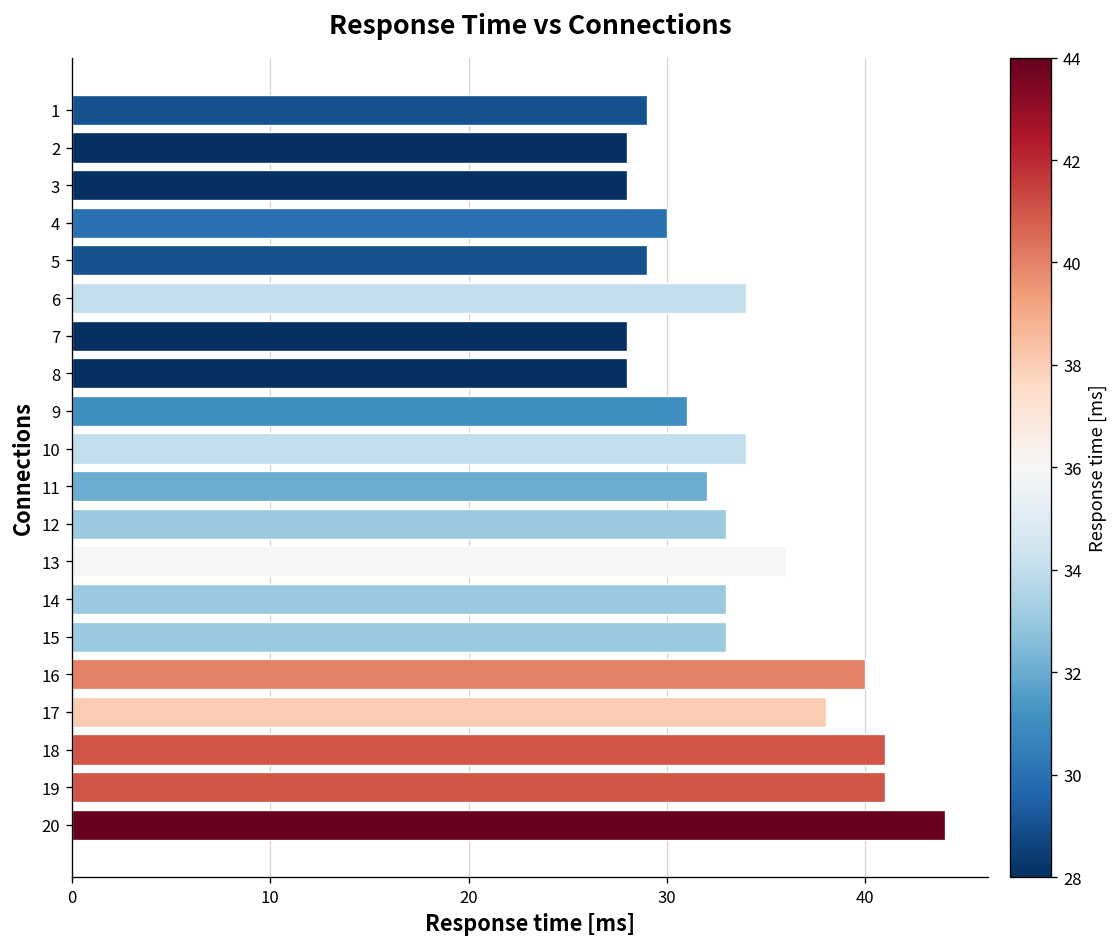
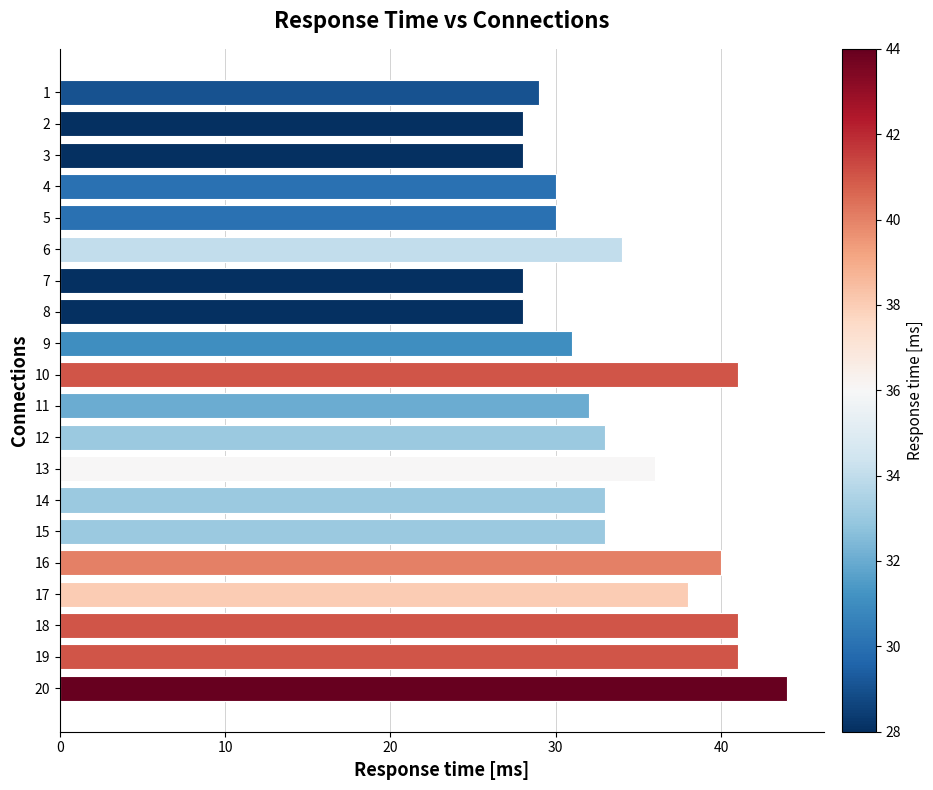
  {
    "1": 29,
    "2": 28,
    "3": 28,
    "4": 30,
-   "5": 29,
+   "5": 30,
    "6": 34,
    "7": 28,
    "8": 28,
    "9": 31,
-   "10": 34,
+   "10": 41,
    "11": 32,
    "12": 33,
    "13": 36,
    "14": 33,
    "15": 33,
    "16": 40,
    "17": 38,
    "18": 41,
    "19": 41,
    "20": 44
  }
